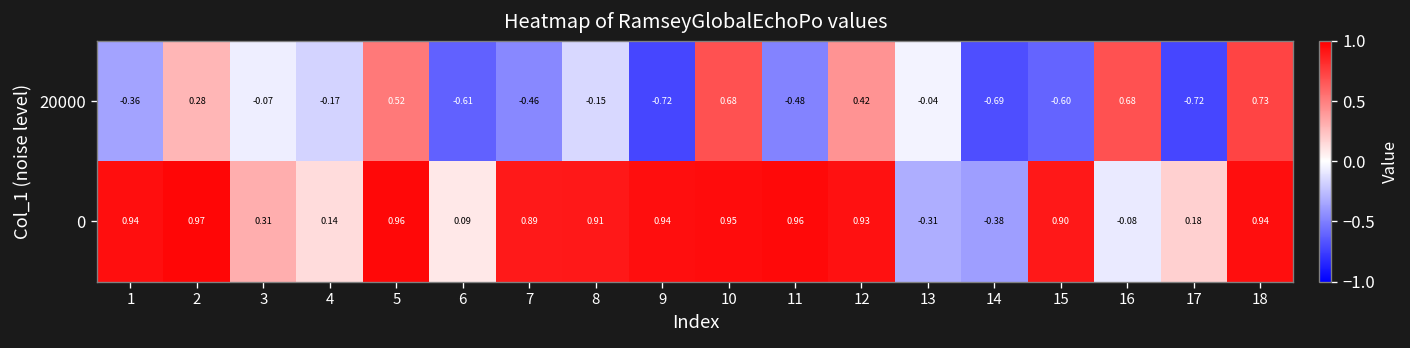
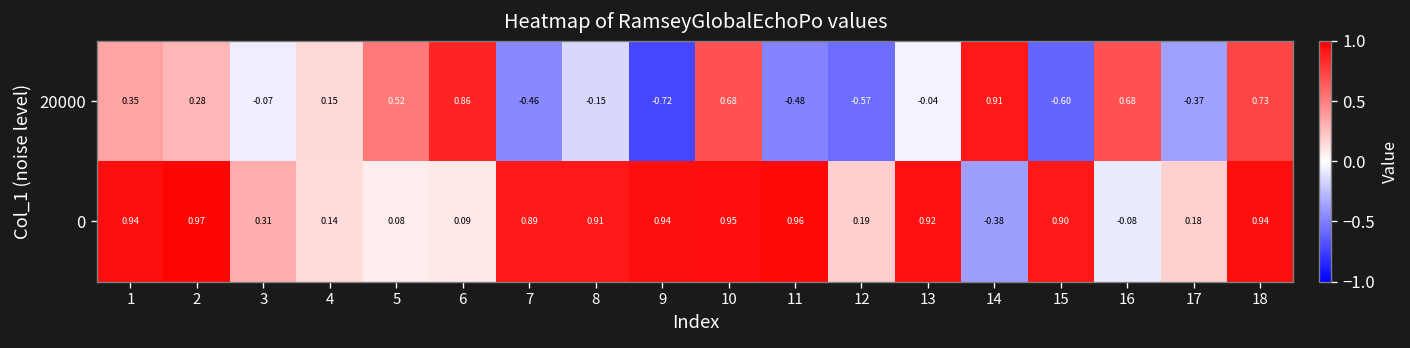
  {
    "20000": {
-     "1": -0.36,
+     "1": 0.35,
      "2": 0.28,
      "3": -0.07,
-     "4": -0.17,
+     "4": 0.15,
      "5": 0.52,
-     "6": -0.61,
+     "6": 0.86,
      "7": -0.46,
      "8": -0.15,
      "9": -0.72,
      "10": 0.68,
      "11": -0.48,
-     "12": 0.42,
+     "12": -0.57,
      "13": -0.04,
-     "14": -0.69,
+     "14": 0.91,
      "15": -0.60,
      "16": 0.68,
-     "17": -0.72,
+     "17": -0.37,
      "18": 0.73
    },
    "0": {
      "1": 0.94,
      "2": 0.97,
      "3": 0.31,
      "4": 0.14,
-     "5": 0.96,
+     "5": 0.08,
      "6": 0.09,
      "7": 0.89,
      "8": 0.91,
      "9": 0.94,
      "10": 0.95,
      "11": 0.96,
-     "12": 0.93,
-     "13": -0.31,
+     "12": 0.19,
+     "13": 0.92,
      "14": -0.38,
      "15": 0.90,
      "16": -0.08,
      "17": 0.18,
      "18": 0.94
    }
  }
